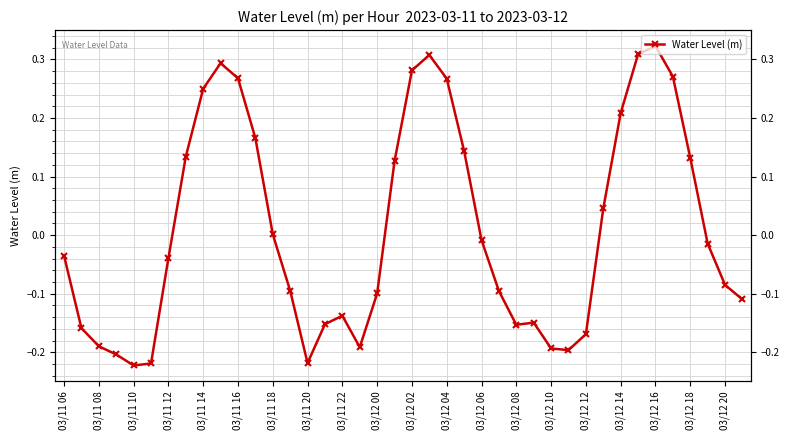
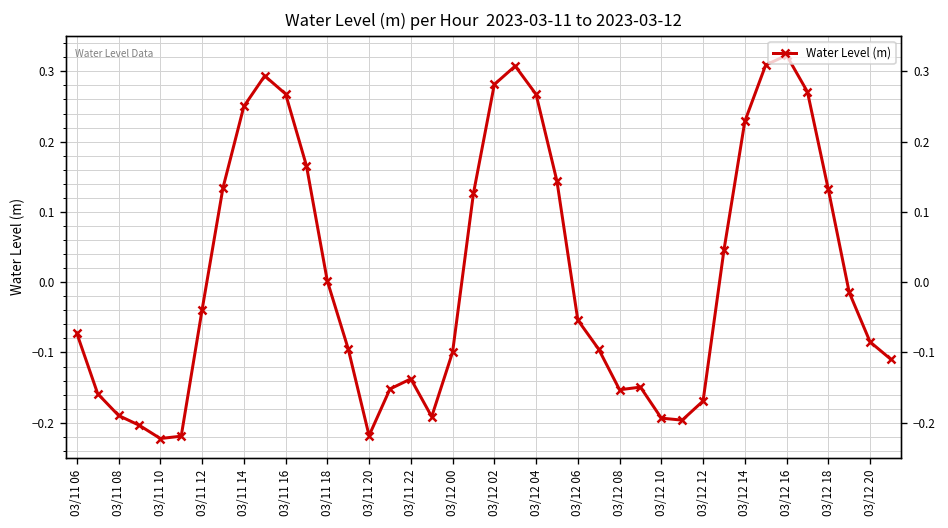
  {
-   "03/11 06": -0.03,
+   "03/11 06": -0.07,
    "03/11 08": -0.19,
    "03/11 10": -0.22,
    "03/11 12": -0.04,
    "03/11 14": 0.25,
    "03/11 16": 0.27,
    "03/11 18": 0.00,
    "03/11 20": -0.22,
    "03/11 22": -0.14,
    "03/12 00": -0.10,
    "03/12 02": 0.28,
    "03/12 04": 0.27,
-   "03/12 06": -0.01,
+   "03/12 06": -0.05,
    "03/12 08": -0.15,
    "03/12 10": -0.19,
    "03/12 12": -0.17,
-   "03/12 14": 0.21,
+   "03/12 14": 0.23,
    "03/12 18": 0.13,
    "03/12 20": -0.08
  }
